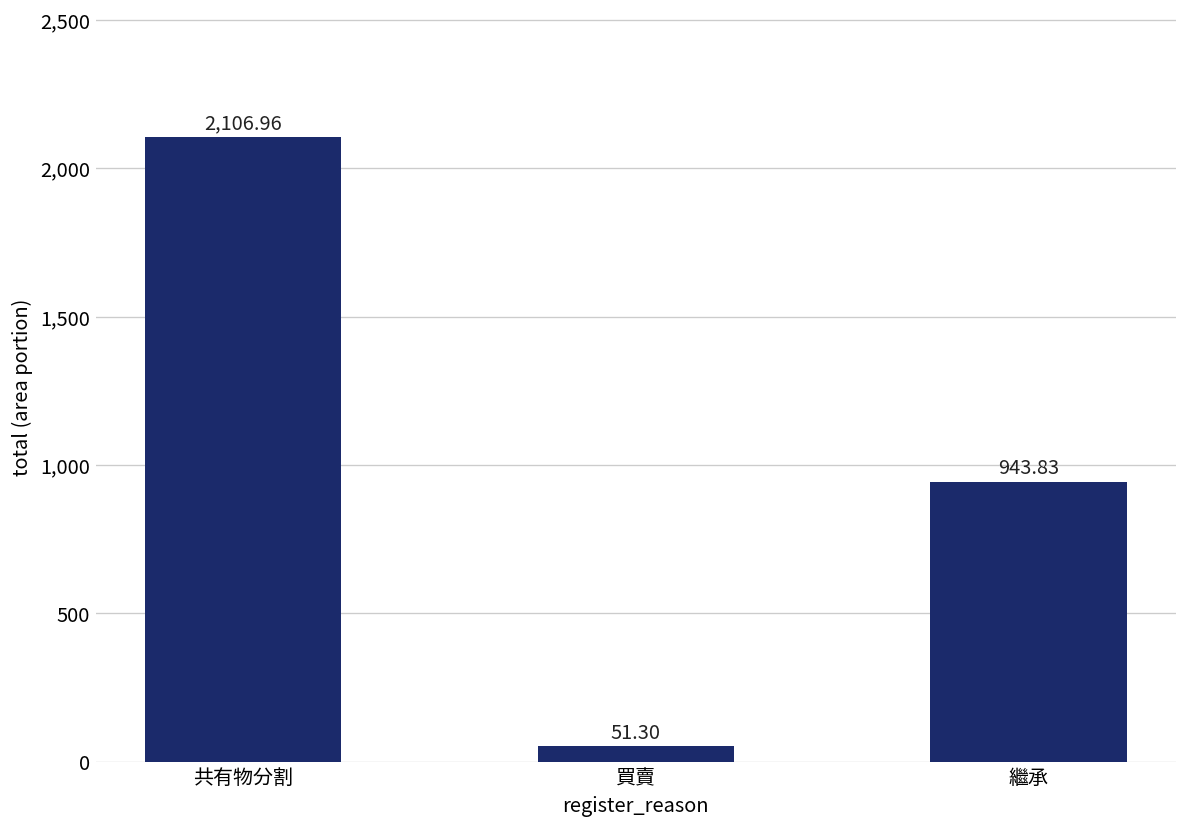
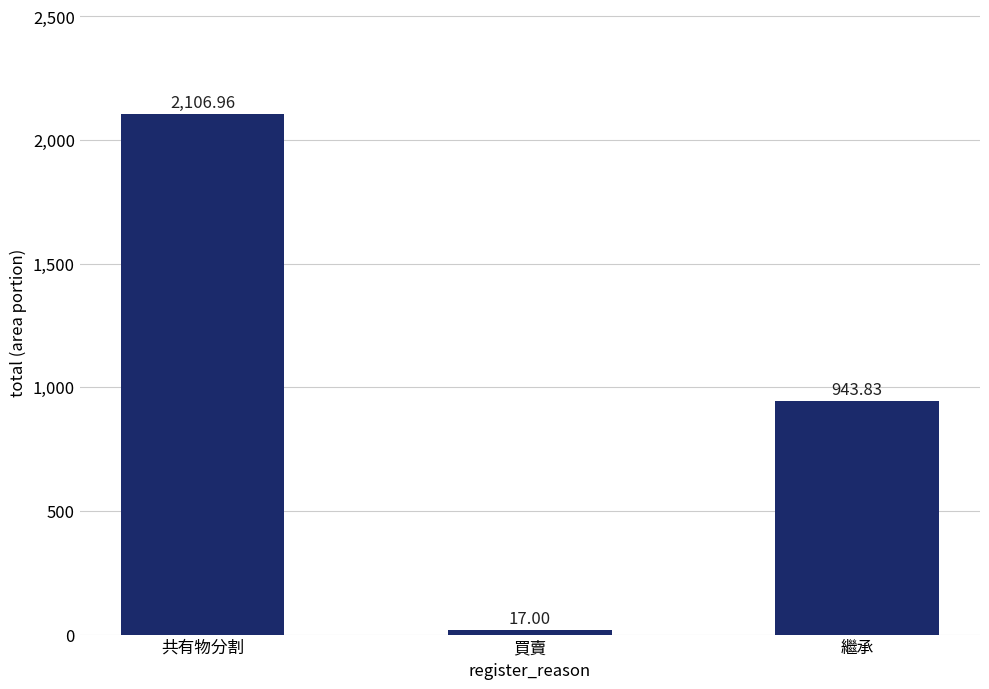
  {
    "共有物分割": "2,106.96",
-   "買賣": "51.30",
+   "買賣": "17.00",
    "繼承": "943.83"
  }
